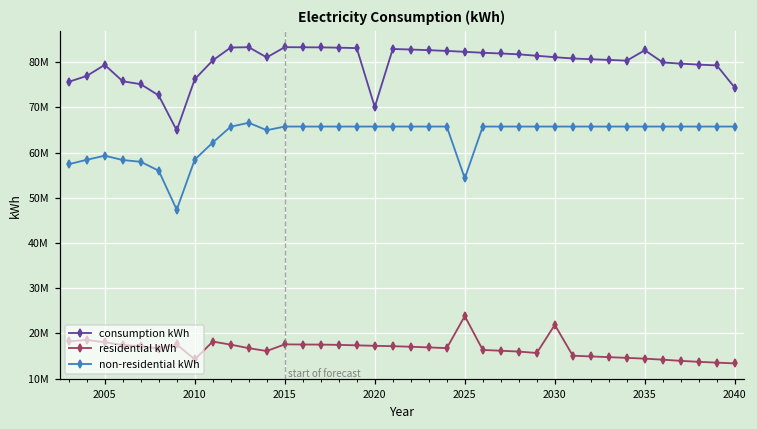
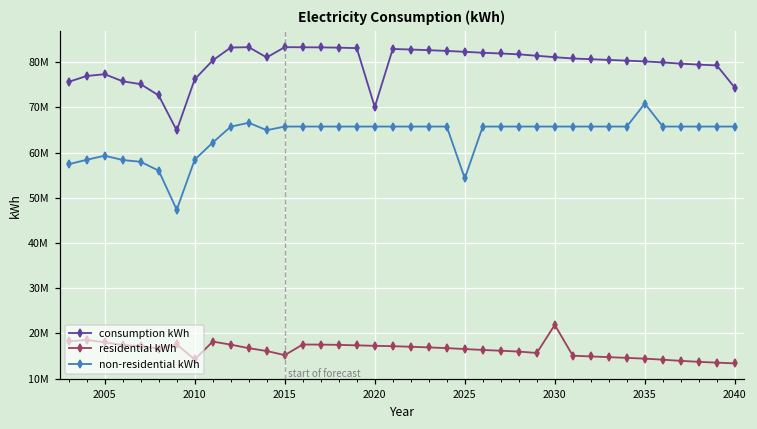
  {
    "consumption kWh": {
-     "2005": 79000000,
+     "2005": 77000000,
      "2010": 76000000,
      "2015": 83000000,
      "2020": 70000000,
      "2025": 82000000,
      "2030": 81000000,
-     "2035": 83000000,
+     "2035": 80000000,
      "2040": 74000000
    },
    "residential kWh": {
-     "2015": 18000000,
+     "2015": 15000000,
      "2020": 17000000,
-     "2025": 24000000,
+     "2025": 17000000,
      "2030": 22000000,
      "2035": 14000000,
      "2040": 13000000
    },
    "non-residential kWh": {
      "2005": 59000000,
      "2010": 58000000,
      "2015": 66000000,
      "2020": 66000000,
      "2025": 54000000,
      "2030": 66000000,
-     "2035": 66000000,
+     "2035": 71000000,
      "2040": 66000000
    }
  }
